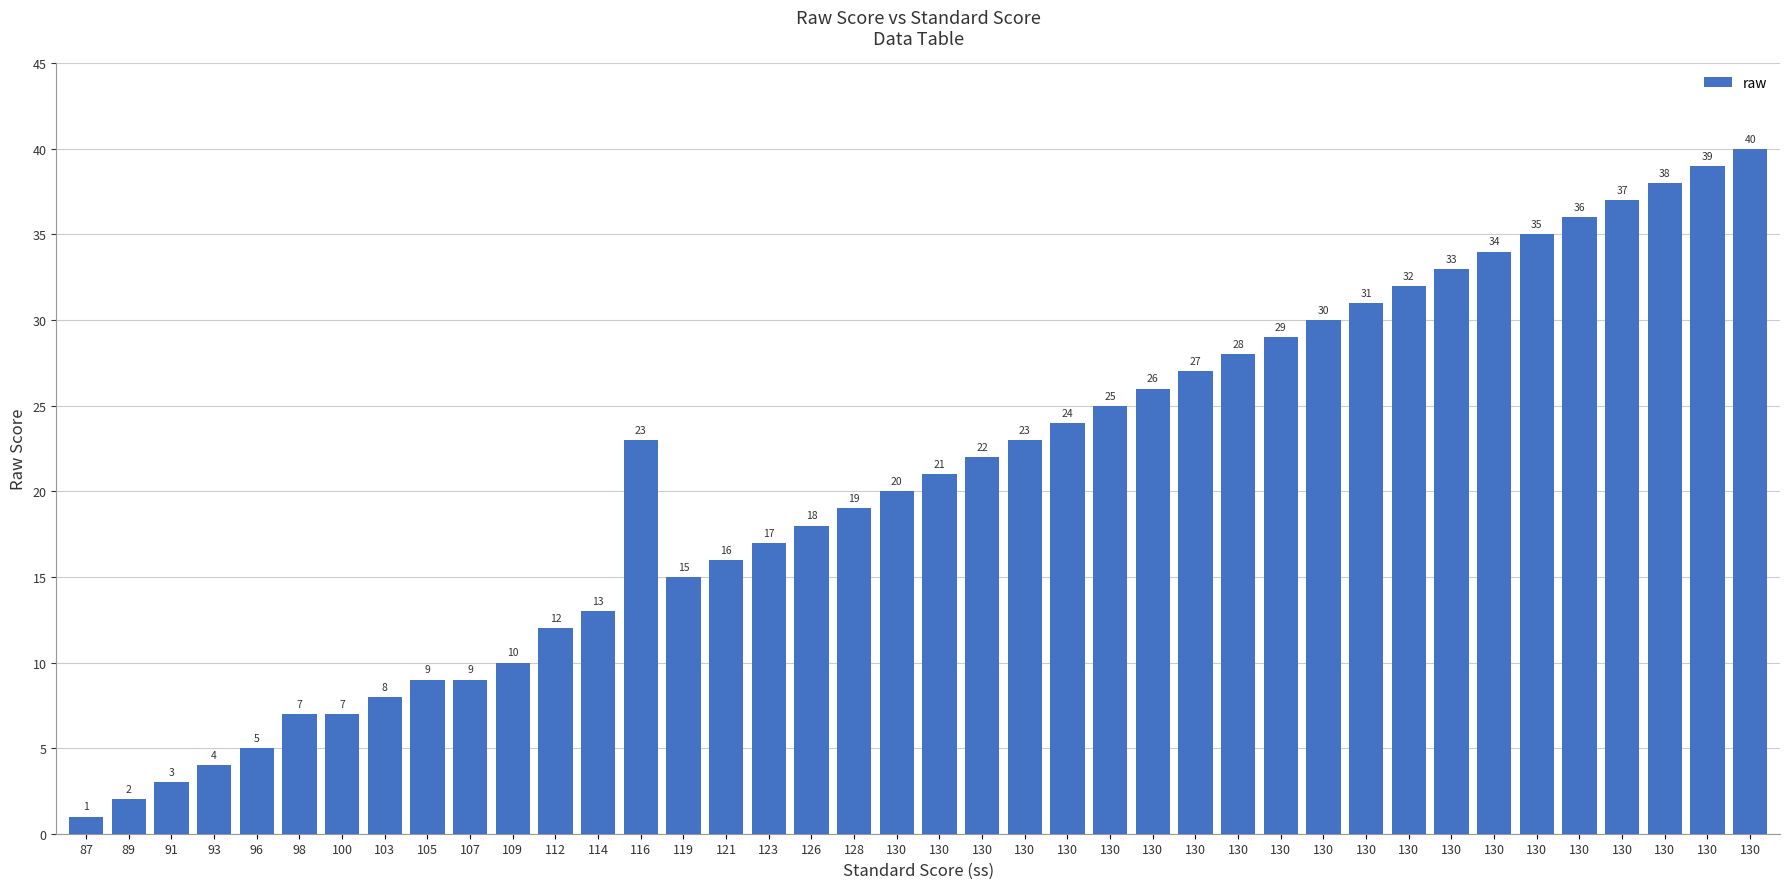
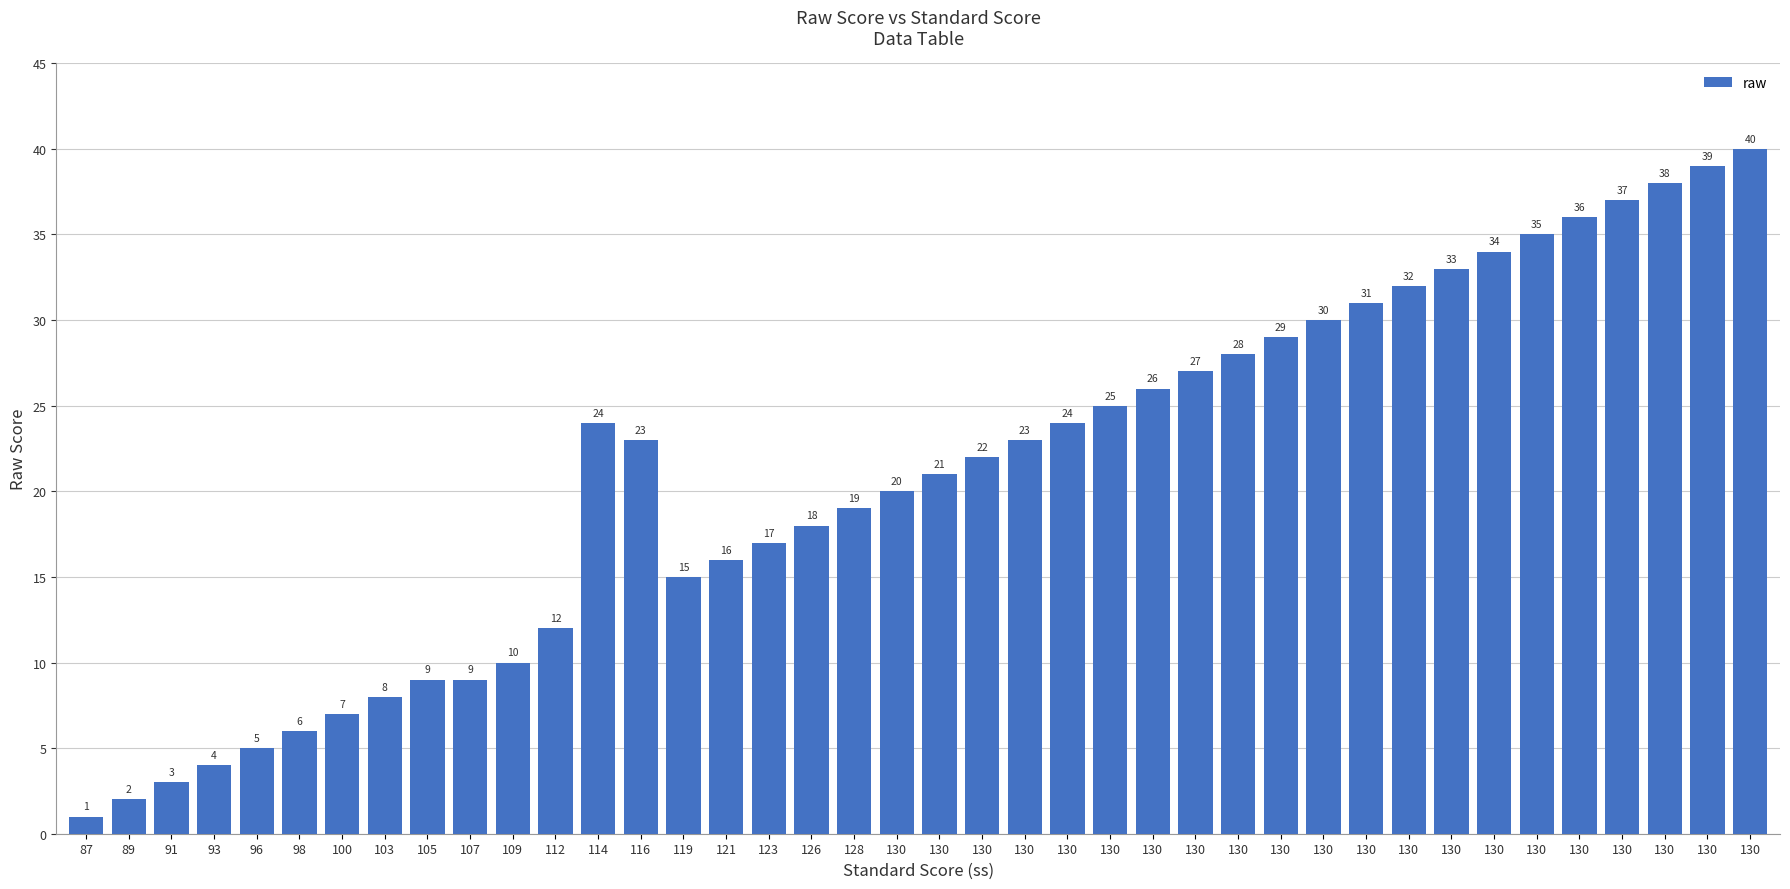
  {
    "87": 1,
    "89": 2,
    "91": 3,
    "93": 4,
    "96": 5,
-   "98": 7,
+   "98": 6,
    "100": 7,
    "103": 8,
    "105": 9,
    "107": 9,
    "109": 10,
    "112": 12,
-   "114": 13,
+   "114": 24,
    "116": 23,
    "119": 15,
    "121": 16,
    "123": 17,
    "126": 18,
    "128": 19
  }
